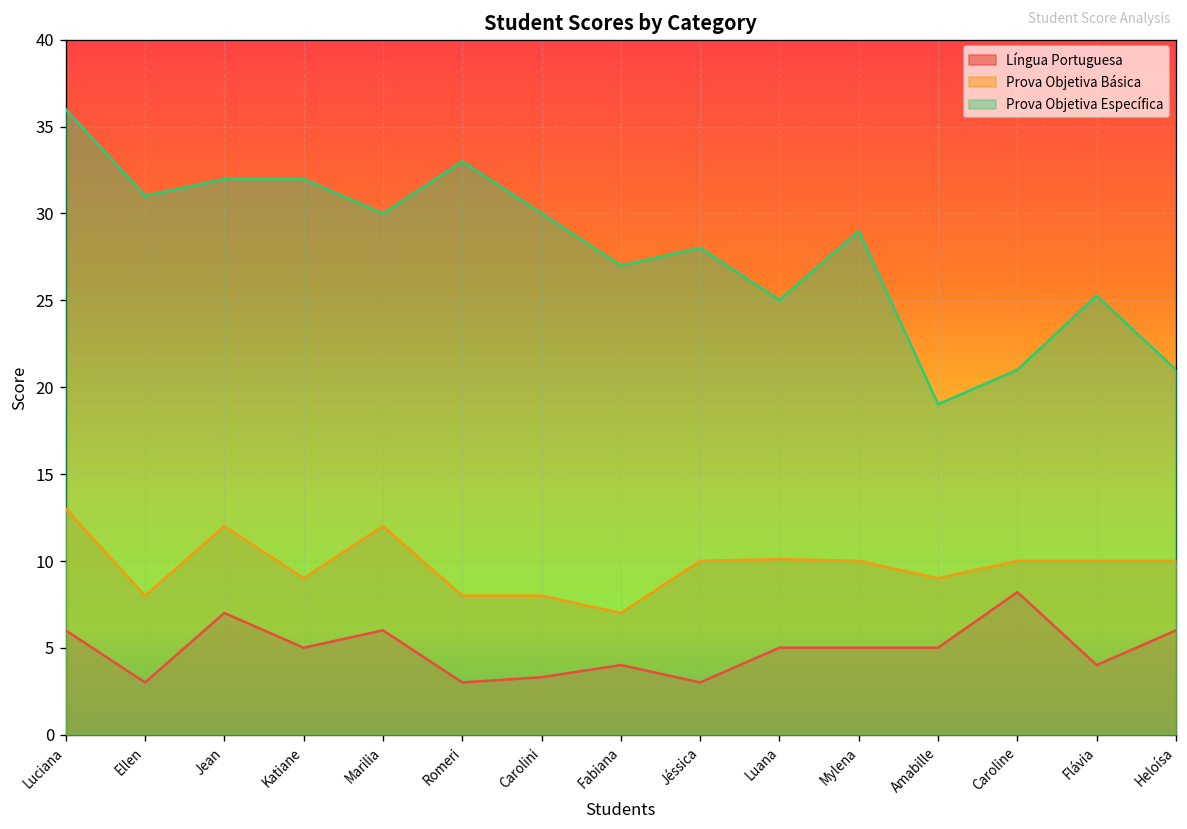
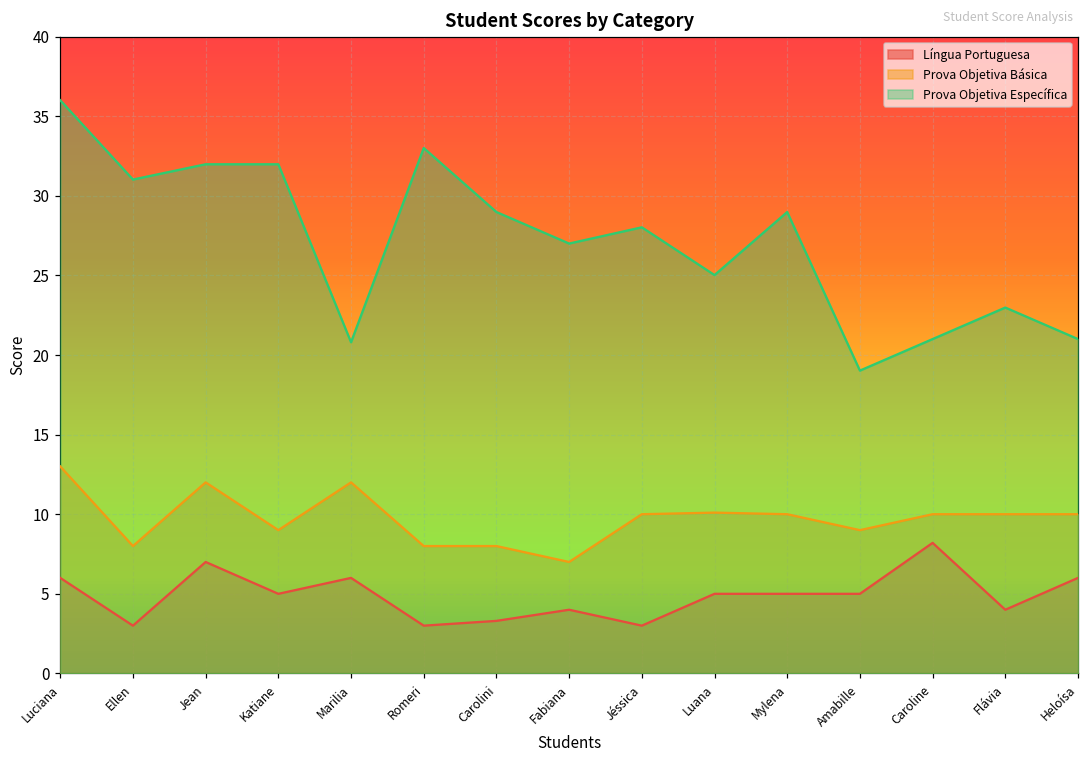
  {
    "Língua Portuguesa": {
      "Luciana": 6.0,
      "Ellen": 3.0,
      "Jean": 7.0,
      "Katiane": 5.0,
      "Marilia": 6.0,
      "Romeri": 3.0,
      "Carolini": 3.3,
      "Fabiana": 4.0,
      "Jéssica": 3.0,
      "Luana": 5.0,
      "Mylena": 5.0,
      "Amabille": 5.0,
      "Caroline": 8.2,
      "Flávia": 4.0,
      "Heloísa": 6.0
    },
    "Prova Objetiva Básica": {
      "Luciana": 13.0,
      "Ellen": 8.0,
      "Jean": 12.0,
      "Katiane": 9.0,
      "Marilia": 12.0,
      "Romeri": 8.0,
      "Carolini": 8.0,
      "Fabiana": 7.0,
      "Jéssica": 10.0,
      "Luana": 10.1,
      "Mylena": 10.0,
      "Amabille": 9.0,
      "Caroline": 10.0,
      "Flávia": 10.0,
      "Heloísa": 10.0
    },
    "Prova Objetiva Específica": {
      "Luciana": 36.0,
      "Ellen": 31.0,
      "Jean": 32.0,
      "Katiane": 32.0,
-     "Marilia": 30.0,
+     "Marilia": 20.8,
      "Romeri": 33.0,
-     "Carolini": 30.0,
+     "Carolini": 29.0,
      "Fabiana": 27.0,
      "Jéssica": 28.0,
      "Luana": 25.0,
      "Mylena": 29.0,
      "Amabille": 19.0,
      "Caroline": 21.0,
-     "Flávia": 25.3,
+     "Flávia": 23.0,
      "Heloísa": 21.0
    }
  }
